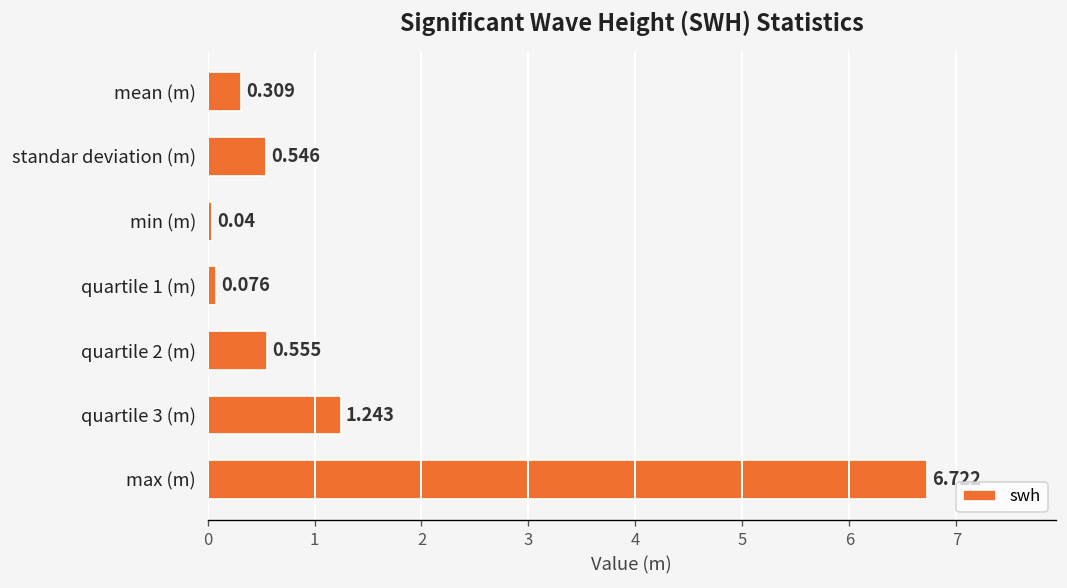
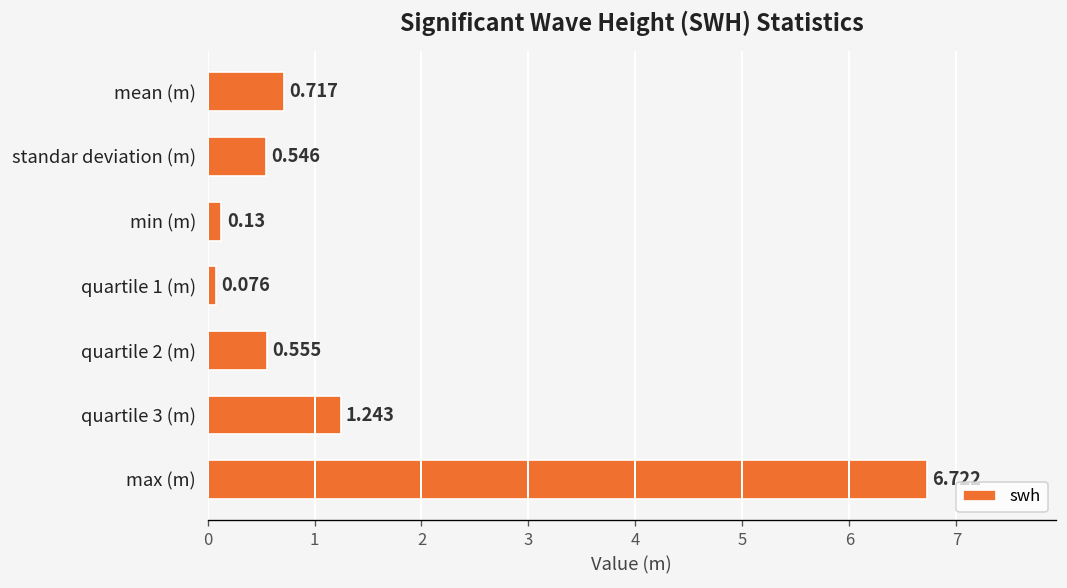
  {
-   "mean (m)": 0.309,
+   "mean (m)": 0.717,
    "standar deviation (m)": 0.546,
-   "min (m)": 0.04,
+   "min (m)": 0.13,
    "quartile 1 (m)": 0.076,
    "quartile 2 (m)": 0.555,
    "quartile 3 (m)": 1.243
  }
